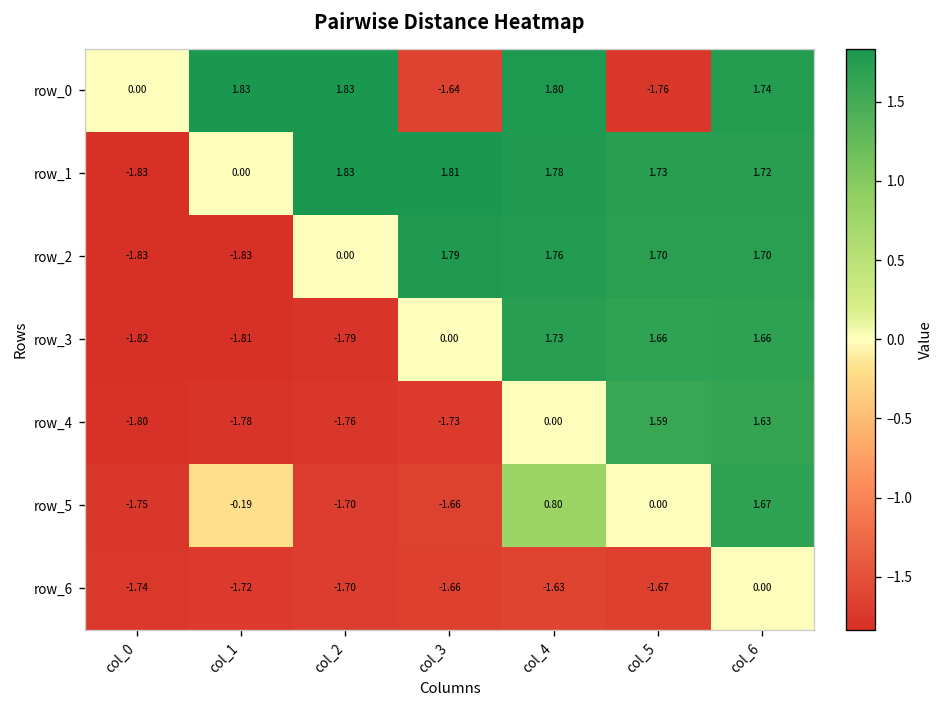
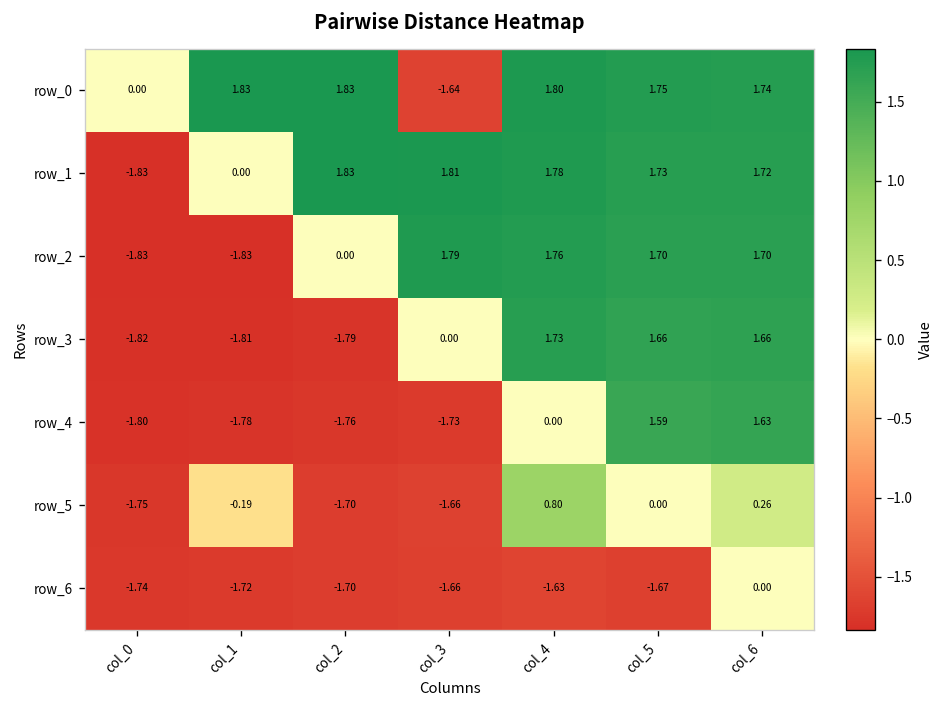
  {
    "row_0": {
      "col_0": 0.00,
      "col_1": 1.83,
      "col_2": 1.83,
      "col_3": -1.64,
      "col_4": 1.80,
-     "col_5": -1.76,
+     "col_5": 1.75,
      "col_6": 1.74
    },
    "row_1": {
      "col_0": -1.83,
      "col_1": 0.00,
      "col_2": 1.83,
      "col_3": 1.81,
      "col_4": 1.78,
      "col_5": 1.73,
      "col_6": 1.72
    },
    "row_2": {
      "col_0": -1.83,
      "col_1": -1.83,
      "col_2": 0.00,
      "col_3": 1.79,
      "col_4": 1.76,
      "col_5": 1.70,
      "col_6": 1.70
    },
    "row_3": {
      "col_0": -1.82,
      "col_1": -1.81,
      "col_2": -1.79,
      "col_3": 0.00,
      "col_4": 1.73,
      "col_5": 1.66,
      "col_6": 1.66
    },
    "row_4": {
      "col_0": -1.80,
      "col_1": -1.78,
      "col_2": -1.76,
      "col_3": -1.73,
      "col_4": 0.00,
      "col_5": 1.59,
      "col_6": 1.63
    },
    "row_5": {
      "col_0": -1.75,
      "col_1": -0.19,
      "col_2": -1.70,
      "col_3": -1.66,
      "col_4": 0.80,
      "col_5": 0.00,
-     "col_6": 1.67
+     "col_6": 0.26
    },
    "row_6": {
      "col_0": -1.74,
      "col_1": -1.72,
      "col_2": -1.70,
      "col_3": -1.66,
      "col_4": -1.63,
      "col_5": -1.67,
      "col_6": 0.00
    }
  }
